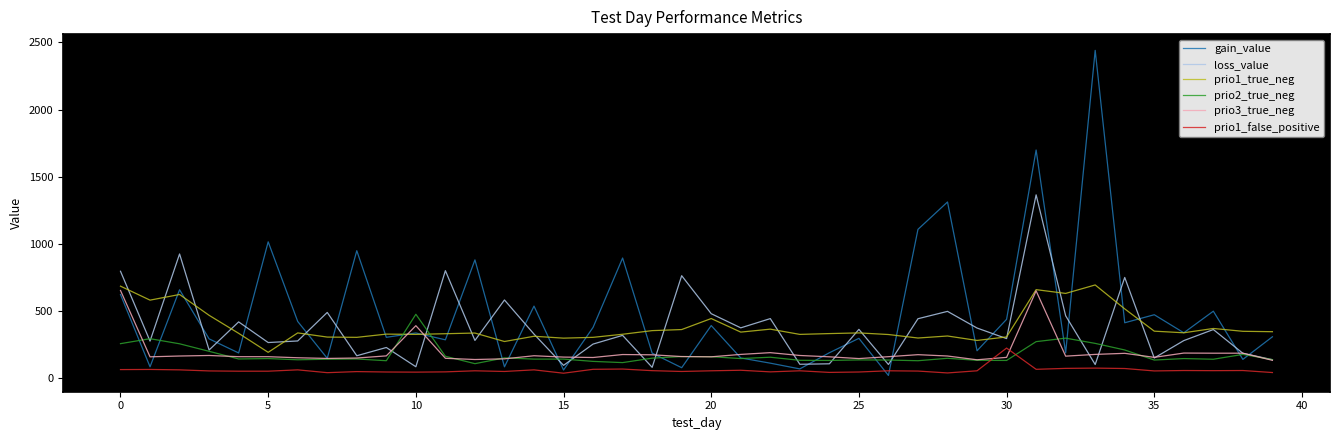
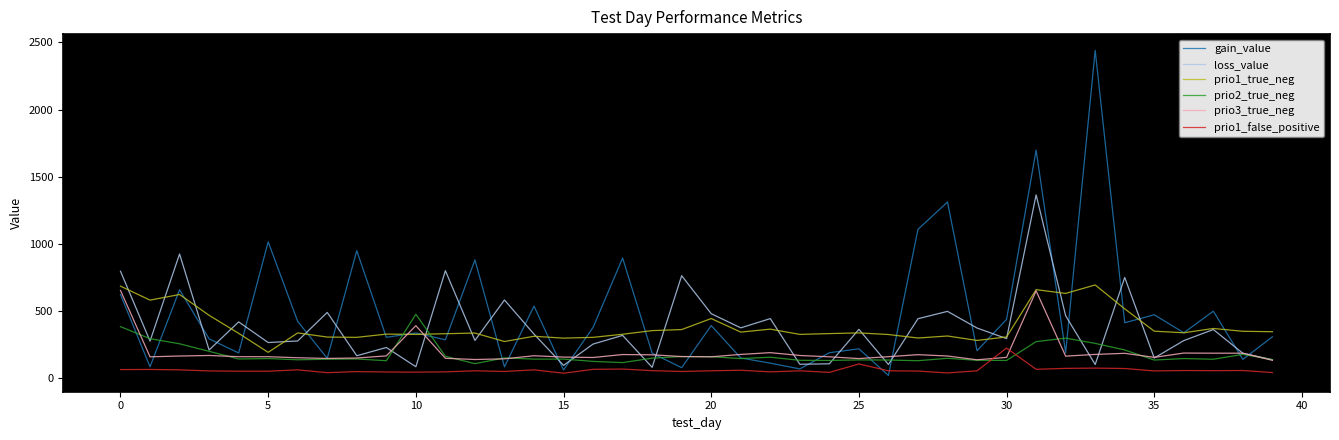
  {
    "gain_value": {
      "0": 620,
      "5": 1010,
      "15": 60,
      "20": 390,
-     "25": 300,
+     "25": 220,
      "30": 440,
      "35": 470
    },
    "loss_value": {
      "0": 800,
      "5": 270,
      "10": 90,
      "15": 100,
      "20": 480,
      "25": 360
    },
    "prio1_true_neg": {
      "0": 690,
      "5": 190,
      "15": 300,
      "20": 440,
      "25": 340,
      "35": 350
    },
    "prio2_true_neg": {
-     "0": 260,
+     "0": 380,
      "10": 480,
      "30": 130
    },
    "prio3_true_neg": {
      "0": 650,
      "10": 390,
      "30": 160
    },
    "prio1_false_positive": {
      "0": 60,
      "5": 50,
      "10": 50,
      "15": 40,
      "20": 60,
-     "25": 50,
+     "25": 110,
      "30": 220,
      "35": 50
    }
  }
